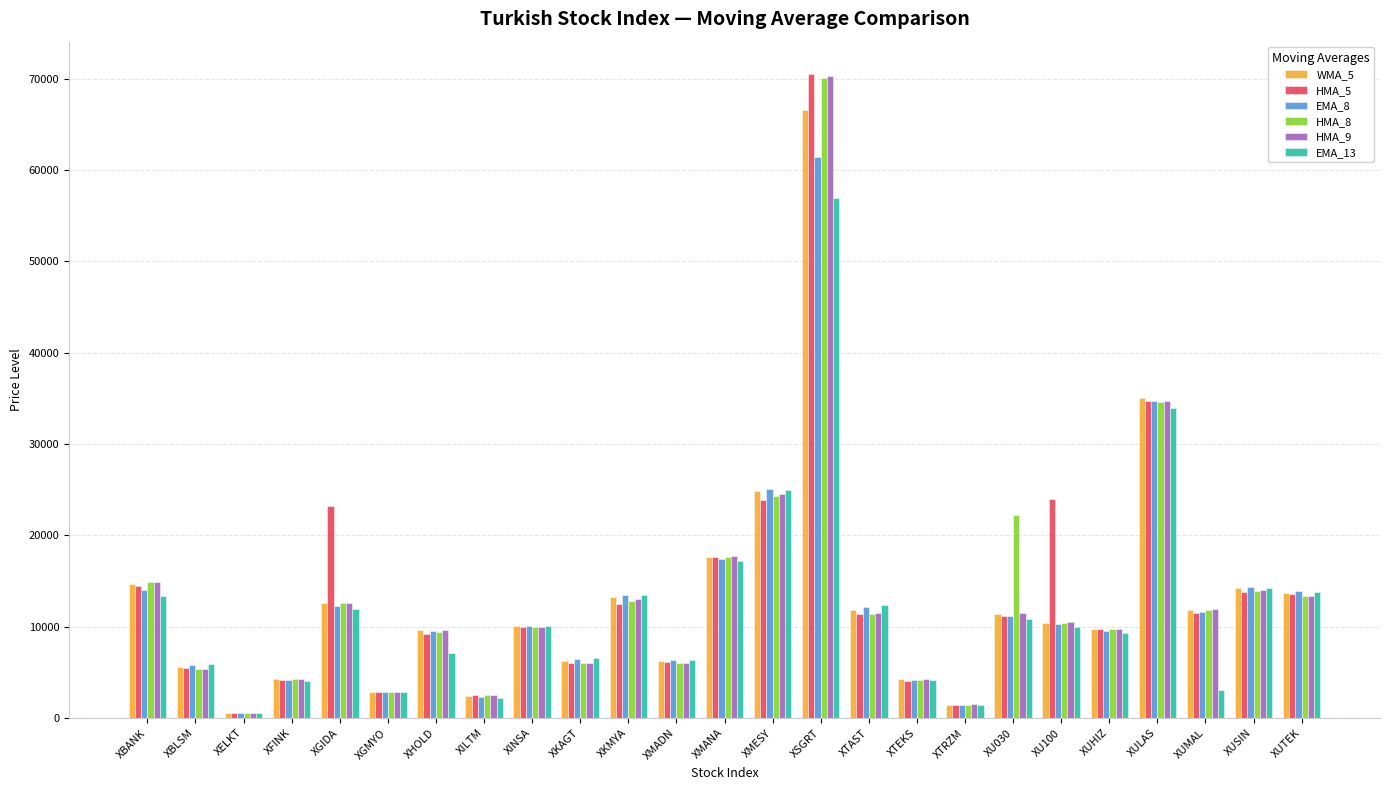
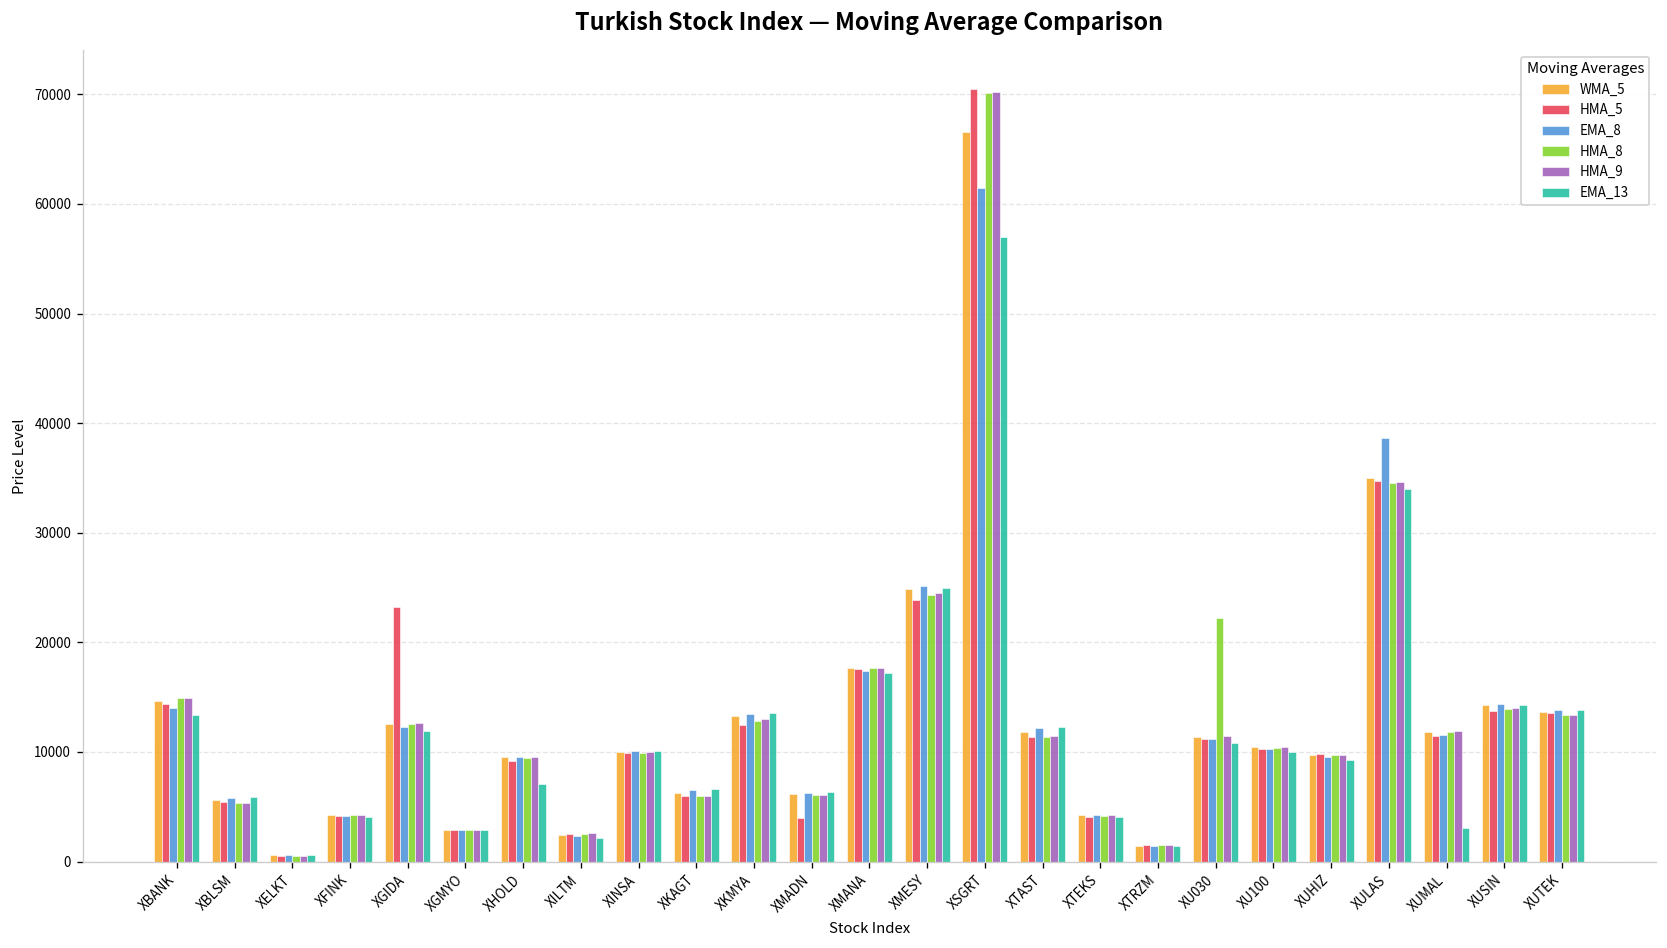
  {
    "WMA_5": {
      "XBANK": 15000,
      "XBLSM": 6000,
      "XELKT": 1000,
      "XFINK": 4000,
      "XGIDA": 13000,
      "XGMYO": 3000,
      "XHOLD": 10000,
      "XILTM": 2000,
      "XINSA": 10000,
      "XKAGT": 6000,
      "XKMYA": 13000,
      "XMADN": 6000,
      "XMANA": 18000,
      "XMESY": 25000,
      "XSGRT": 67000,
      "XTAST": 12000,
      "XTEKS": 4000,
      "XTRZM": 1000,
      "XU030": 11000,
      "XU100": 10000,
      "XUHIZ": 10000,
      "XULAS": 35000,
      "XUMAL": 12000,
      "XUSIN": 14000,
      "XUTEK": 14000
    },
    "HMA_5": {
      "XBANK": 14000,
      "XBLSM": 5000,
      "XELKT": 1000,
      "XFINK": 4000,
      "XGIDA": 23000,
      "XGMYO": 3000,
      "XHOLD": 9000,
      "XILTM": 3000,
      "XINSA": 10000,
      "XKAGT": 6000,
      "XKMYA": 12000,
-     "XMADN": 6000,
+     "XMADN": 4000,
      "XMANA": 18000,
      "XMESY": 24000,
      "XSGRT": 71000,
      "XTAST": 11000,
      "XTEKS": 4000,
      "XTRZM": 1000,
      "XU030": 11000,
-     "XU100": 24000,
+     "XU100": 10000,
      "XUHIZ": 10000,
      "XULAS": 35000,
      "XUMAL": 11000,
      "XUSIN": 14000,
      "XUTEK": 14000
    },
    "EMA_8": {
      "XBANK": 14000,
      "XBLSM": 6000,
      "XELKT": 1000,
      "XFINK": 4000,
      "XGIDA": 12000,
      "XGMYO": 3000,
      "XHOLD": 10000,
      "XILTM": 2000,
      "XINSA": 10000,
      "XKAGT": 7000,
      "XKMYA": 13000,
      "XMADN": 6000,
      "XMANA": 17000,
      "XMESY": 25000,
      "XSGRT": 61000,
      "XTAST": 12000,
      "XTEKS": 4000,
      "XTRZM": 1000,
      "XU030": 11000,
      "XU100": 10000,
      "XUHIZ": 10000,
-     "XULAS": 35000,
+     "XULAS": 39000,
      "XUMAL": 12000,
      "XUSIN": 14000,
      "XUTEK": 14000
    },
    "HMA_8": {
      "XBANK": 15000,
      "XBLSM": 5000,
      "XELKT": 1000,
      "XFINK": 4000,
      "XGIDA": 13000,
      "XGMYO": 3000,
      "XHOLD": 9000,
      "XILTM": 3000,
      "XINSA": 10000,
      "XKAGT": 6000,
      "XKMYA": 13000,
      "XMADN": 6000,
      "XMANA": 18000,
      "XMESY": 24000,
      "XSGRT": 70000,
      "XTAST": 11000,
      "XTEKS": 4000,
      "XTRZM": 1000,
      "XU030": 22000,
      "XU100": 10000,
      "XUHIZ": 10000,
      "XULAS": 35000,
      "XUMAL": 12000,
      "XUSIN": 14000,
      "XUTEK": 13000
    },
    "HMA_9": {
      "XBANK": 15000,
      "XBLSM": 5000,
      "XELKT": 1000,
      "XFINK": 4000,
      "XGIDA": 13000,
      "XGMYO": 3000,
      "XHOLD": 10000,
      "XILTM": 3000,
      "XINSA": 10000,
      "XKAGT": 6000,
      "XKMYA": 13000,
      "XMADN": 6000,
      "XMANA": 18000,
      "XMESY": 25000,
      "XSGRT": 70000,
      "XTAST": 11000,
      "XTEKS": 4000,
      "XTRZM": 1000,
      "XU030": 11000,
      "XU100": 10000,
      "XUHIZ": 10000,
      "XULAS": 35000,
      "XUMAL": 12000,
      "XUSIN": 14000,
      "XUTEK": 13000
    },
    "EMA_13": {
      "XBANK": 13000,
      "XBLSM": 6000,
      "XELKT": 1000,
      "XFINK": 4000,
      "XGIDA": 12000,
      "XGMYO": 3000,
      "XHOLD": 7000,
      "XILTM": 2000,
      "XINSA": 10000,
      "XKAGT": 7000,
      "XKMYA": 14000,
      "XMADN": 6000,
      "XMANA": 17000,
      "XMESY": 25000,
      "XSGRT": 57000,
      "XTAST": 12000,
      "XTEKS": 4000,
      "XTRZM": 1000,
      "XU030": 11000,
      "XU100": 10000,
      "XUHIZ": 9000,
      "XULAS": 34000,
      "XUMAL": 3000,
      "XUSIN": 14000,
      "XUTEK": 14000
    }
  }
